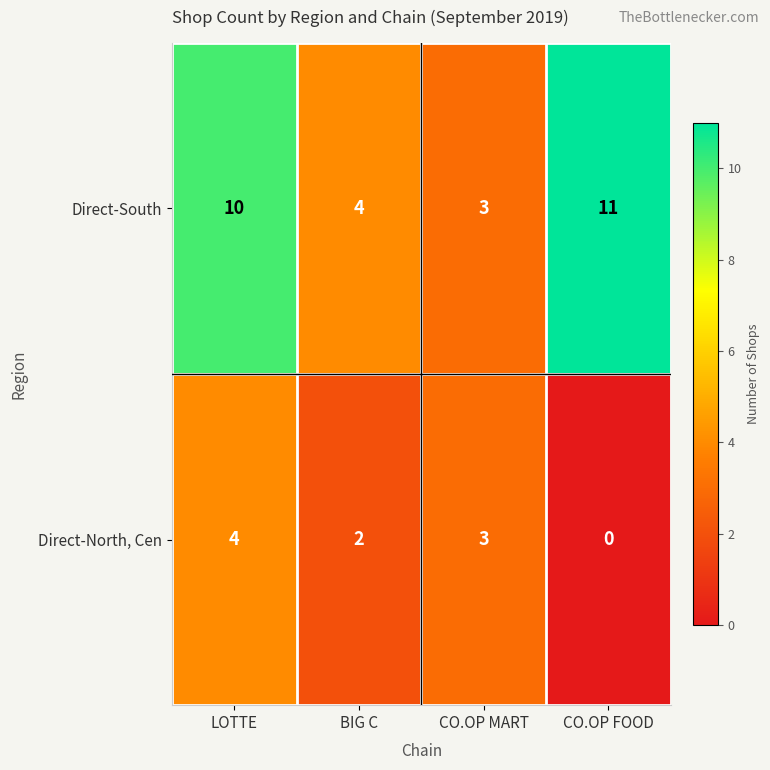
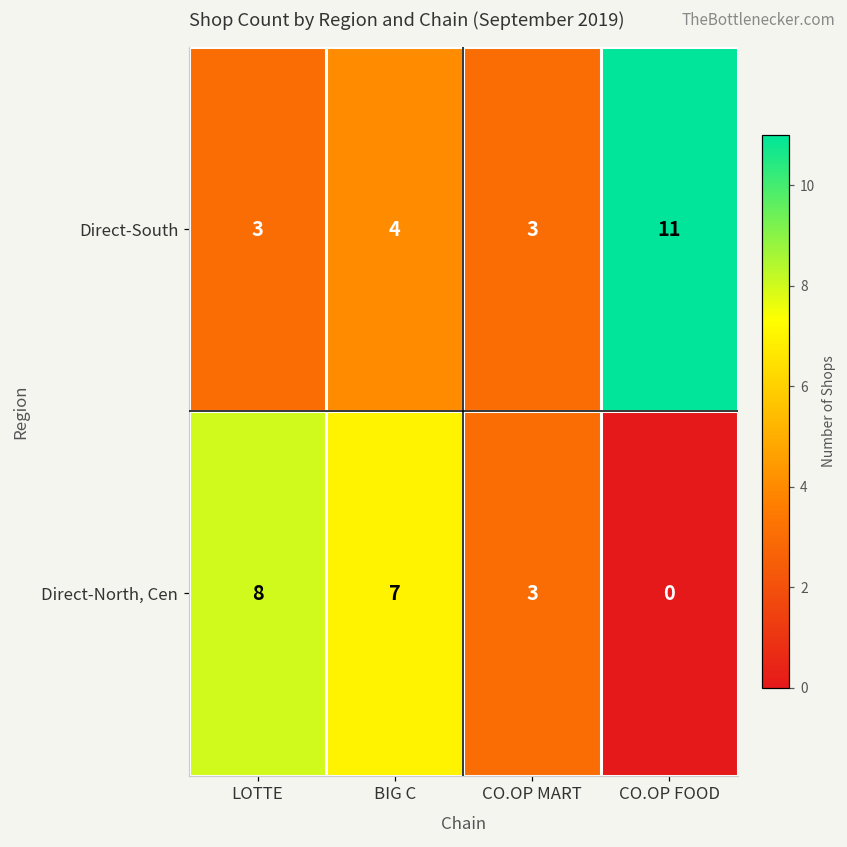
  {
    "Direct-South": {
-     "LOTTE": 10,
+     "LOTTE": 3,
      "BIG C": 4,
      "CO.OP MART": 3,
      "CO.OP FOOD": 11
    },
    "Direct-North, Cen": {
-     "LOTTE": 4,
-     "BIG C": 2,
+     "LOTTE": 8,
+     "BIG C": 7,
      "CO.OP MART": 3,
      "CO.OP FOOD": 0
    }
  }
